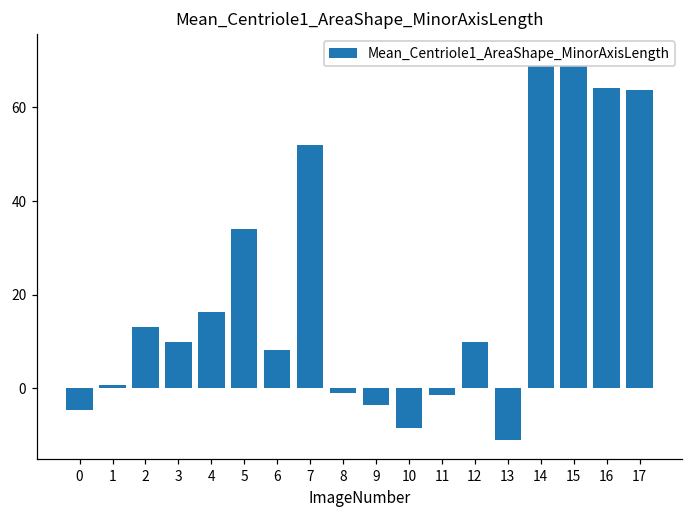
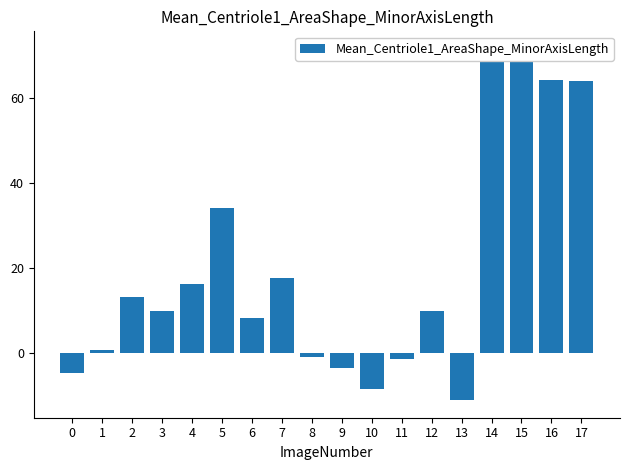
  {
    "0": -5,
    "1": 1,
    "2": 13,
    "3": 10,
    "4": 16,
    "5": 34,
    "6": 8,
-   "7": 52,
+   "7": 18,
    "8": -1,
    "9": -4,
    "10": -9,
    "11": -1,
    "12": 10,
    "13": -11,
    "16": 64,
    "17": 64
  }
